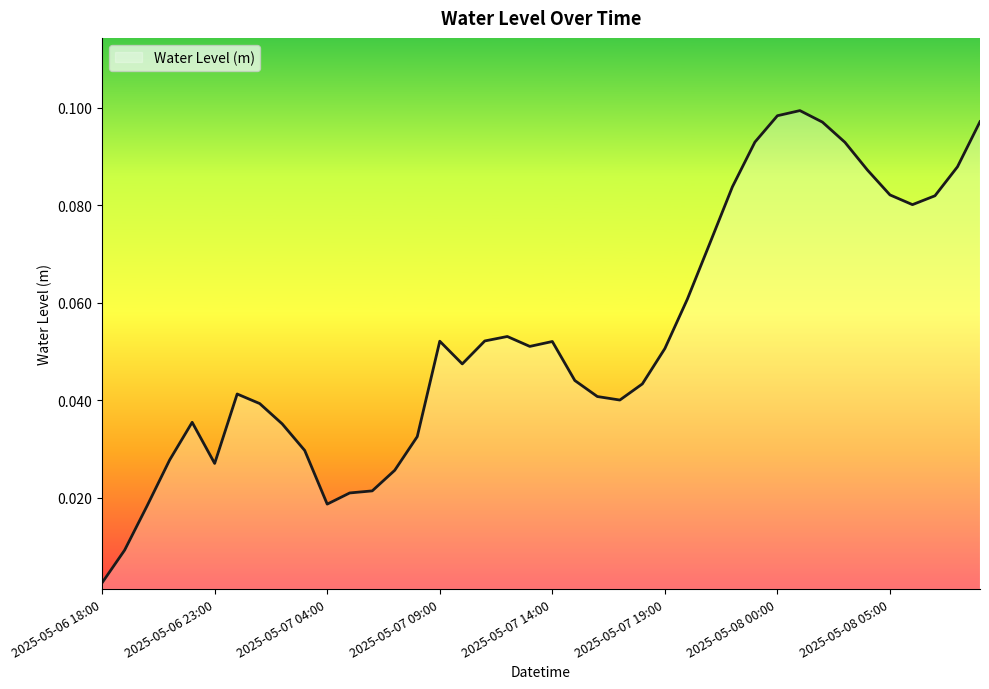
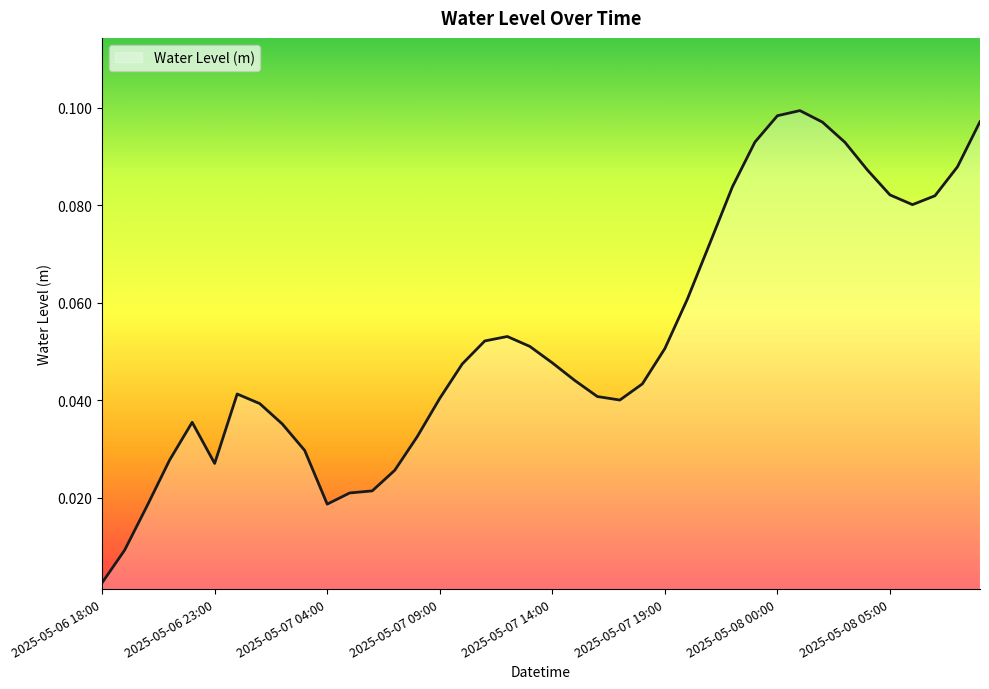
  {
    "2025-05-06 18:00": 0.003,
    "2025-05-06 23:00": 0.027,
    "2025-05-07 04:00": 0.019,
-   "2025-05-07 09:00": 0.052,
-   "2025-05-07 14:00": 0.052,
+   "2025-05-07 09:00": 0.040,
+   "2025-05-07 14:00": 0.048,
    "2025-05-07 19:00": 0.051,
    "2025-05-08 00:00": 0.098,
    "2025-05-08 05:00": 0.082
  }
